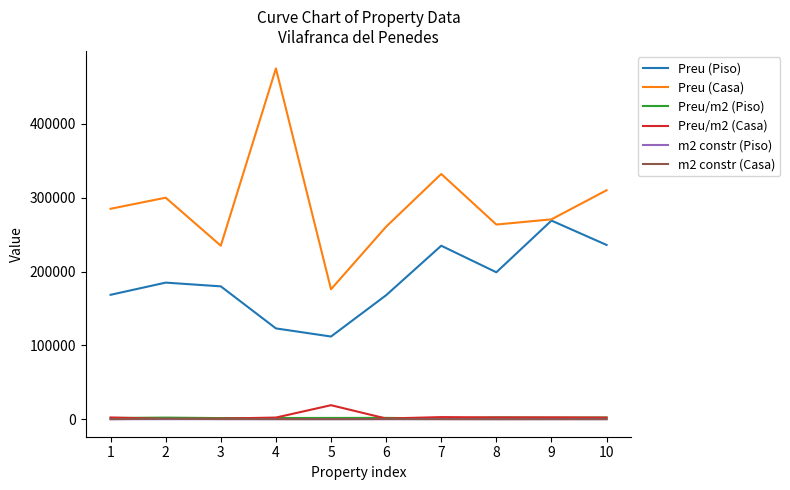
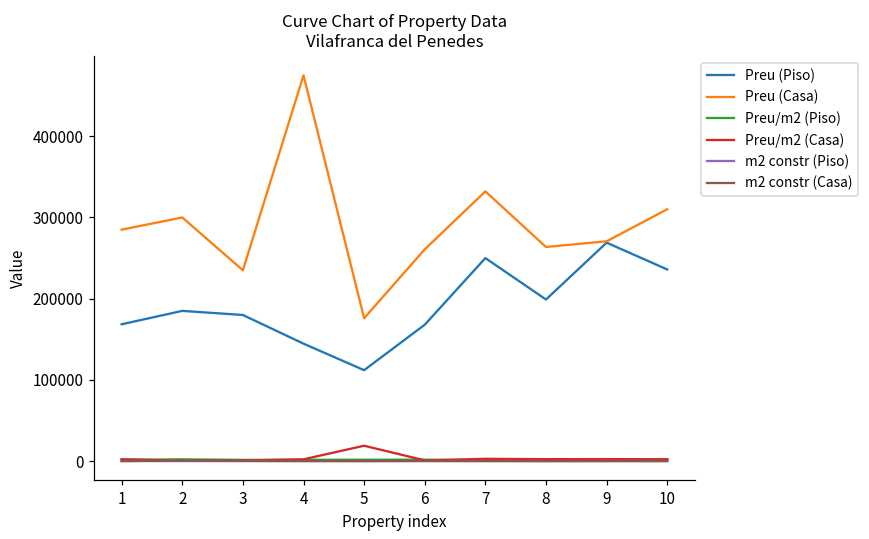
  {
    "Preu (Piso)": {
      "1": 170000,
      "2": 190000,
      "3": 180000,
-     "4": 120000,
+     "4": 140000,
      "5": 110000,
      "6": 170000,
-     "7": 230000,
+     "7": 250000,
      "8": 200000,
      "10": 240000
    },
    "Preu (Casa)": {
      "1": 290000,
      "2": 300000,
      "3": 240000,
      "4": 480000,
      "5": 180000,
      "6": 260000,
      "7": 330000,
      "8": 260000,
      "10": 310000
    },
    "Preu/m2 (Casa)": {
      "5": 20000
    }
  }
